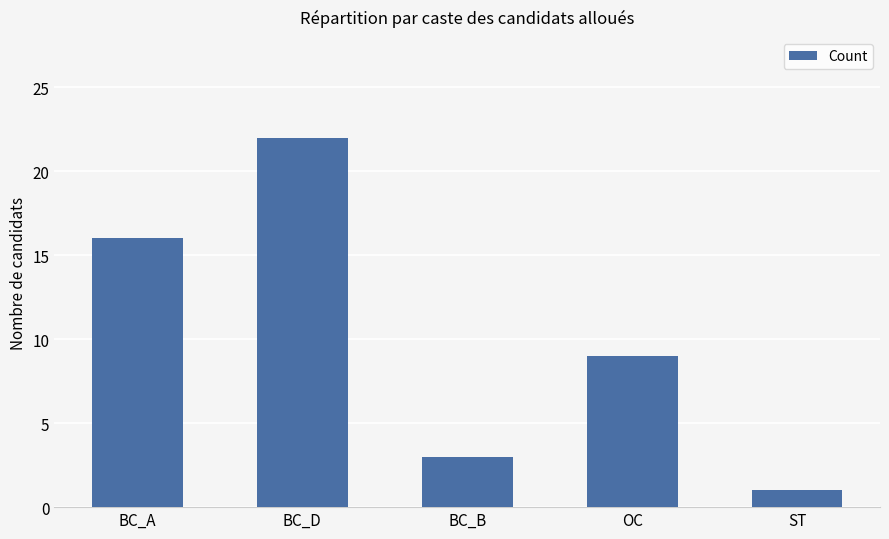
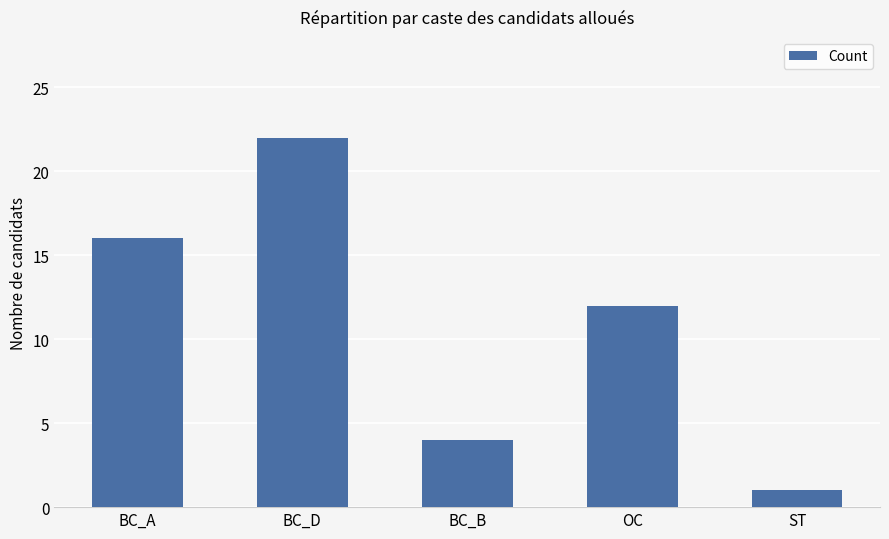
  {
    "BC_A": 16,
    "BC_D": 22,
-   "BC_B": 3,
-   "OC": 9,
+   "BC_B": 4,
+   "OC": 12,
    "ST": 1
  }
